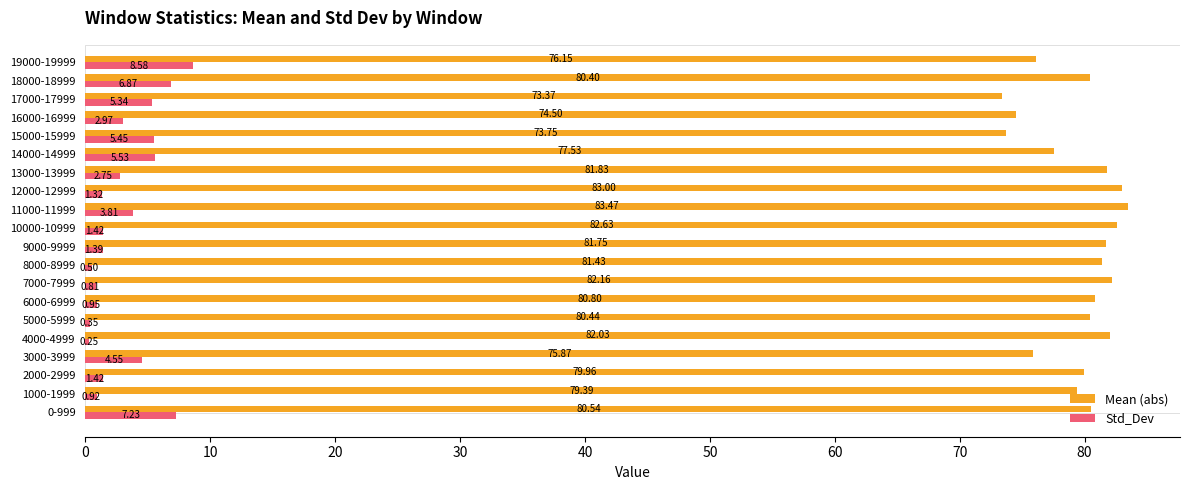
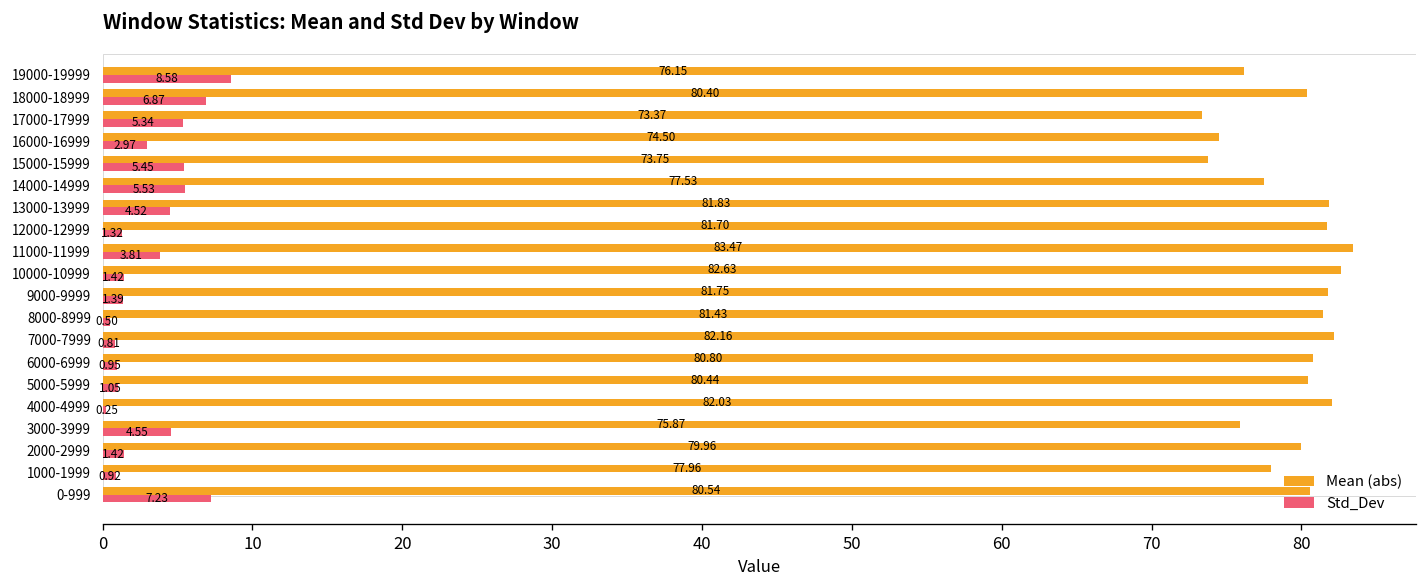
  {
    "Mean (abs)": {
      "19000-19999": 76.15,
      "18000-18999": 80.40,
      "17000-17999": 73.37,
      "16000-16999": 74.50,
      "15000-15999": 73.75,
      "14000-14999": 77.53,
      "13000-13999": 81.83,
-     "12000-12999": 83.00,
+     "12000-12999": 81.70,
      "11000-11999": 83.47,
      "10000-10999": 82.63,
      "9000-9999": 81.75,
      "8000-8999": 81.43,
      "7000-7999": 82.16,
      "6000-6999": 80.80,
      "5000-5999": 80.44,
      "4000-4999": 82.03,
      "3000-3999": 75.87,
      "2000-2999": 79.96,
-     "1000-1999": 79.39,
+     "1000-1999": 77.96,
      "0-999": 80.54
    },
    "Std_Dev": {
      "19000-19999": 8.58,
      "18000-18999": 6.87,
      "17000-17999": 5.34,
      "16000-16999": 2.97,
      "15000-15999": 5.45,
      "14000-14999": 5.53,
-     "13000-13999": 2.75,
+     "13000-13999": 4.52,
      "12000-12999": 1.32,
      "11000-11999": 3.81,
      "10000-10999": 1.42,
      "9000-9999": 1.39,
      "8000-8999": 0.50,
      "7000-7999": 0.81,
      "6000-6999": 0.95,
-     "5000-5999": 0.35,
+     "5000-5999": 1.05,
      "4000-4999": 0.25,
      "3000-3999": 4.55,
      "2000-2999": 1.42,
      "1000-1999": 0.92,
      "0-999": 7.23
    }
  }
